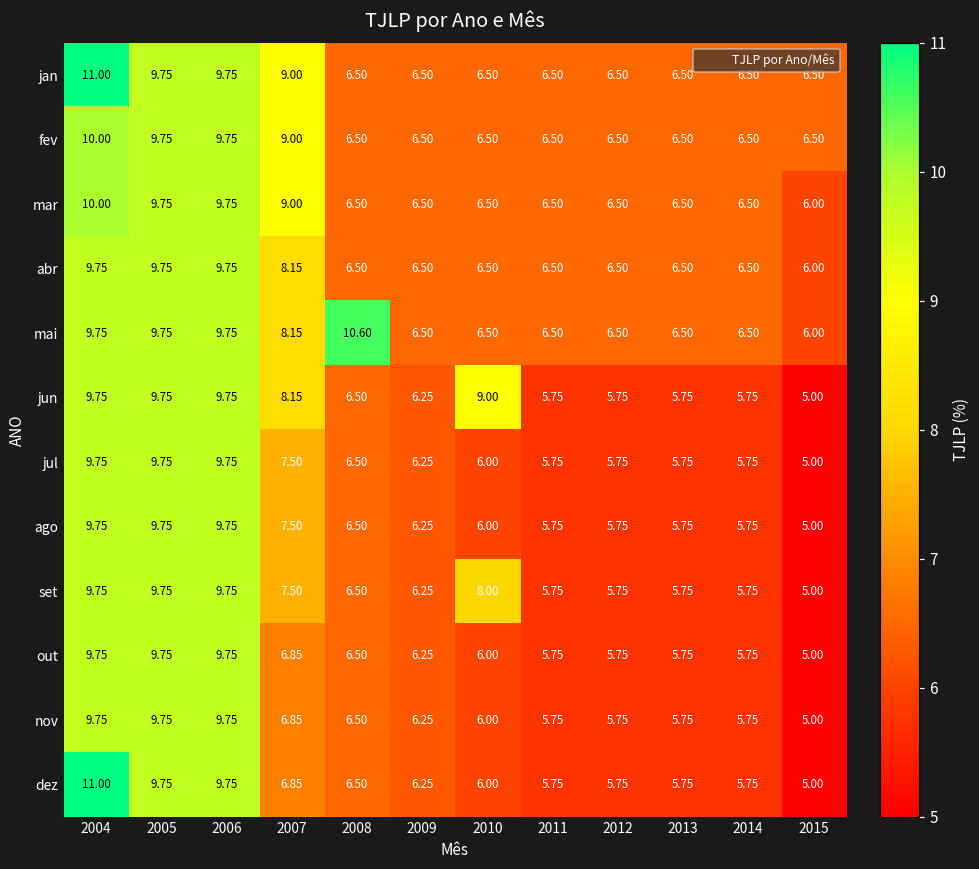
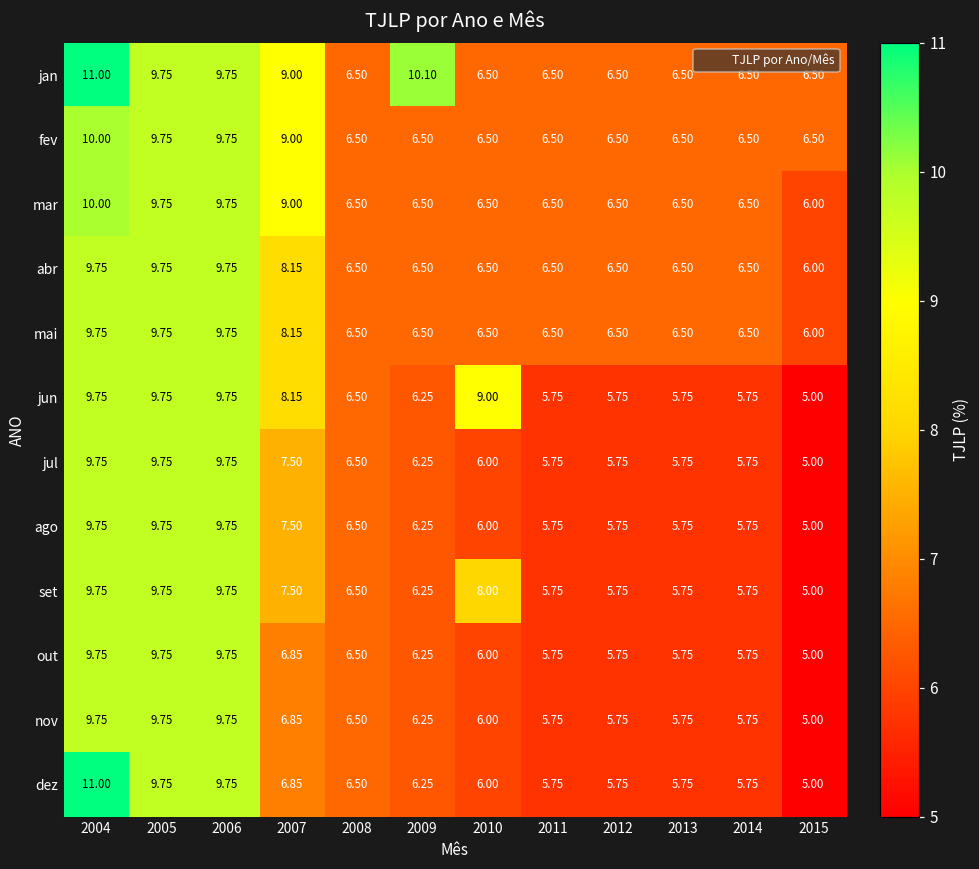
  {
    "jan": {
      "2004": 11.00,
      "2005": 9.75,
      "2006": 9.75,
      "2007": 9.00,
      "2008": 6.50,
-     "2009": 6.50,
+     "2009": 10.10,
      "2010": 6.50,
      "2011": 6.50,
      "2012": 6.50
    },
    "fev": {
      "2004": 10.00,
      "2005": 9.75,
      "2006": 9.75,
      "2007": 9.00,
      "2008": 6.50,
      "2009": 6.50,
      "2010": 6.50,
      "2011": 6.50,
      "2012": 6.50,
      "2013": 6.50,
      "2014": 6.50,
      "2015": 6.50
    },
    "mar": {
      "2004": 10.00,
      "2005": 9.75,
      "2006": 9.75,
      "2007": 9.00,
      "2008": 6.50,
      "2009": 6.50,
      "2010": 6.50,
      "2011": 6.50,
      "2012": 6.50,
      "2013": 6.50,
      "2014": 6.50,
      "2015": 6.00
    },
    "abr": {
      "2004": 9.75,
      "2005": 9.75,
      "2006": 9.75,
      "2007": 8.15,
      "2008": 6.50,
      "2009": 6.50,
      "2010": 6.50,
      "2011": 6.50,
      "2012": 6.50,
      "2013": 6.50,
      "2014": 6.50,
      "2015": 6.00
    },
    "mai": {
      "2004": 9.75,
      "2005": 9.75,
      "2006": 9.75,
      "2007": 8.15,
-     "2008": 10.60,
+     "2008": 6.50,
      "2009": 6.50,
      "2010": 6.50,
      "2011": 6.50,
      "2012": 6.50,
      "2013": 6.50,
      "2014": 6.50,
      "2015": 6.00
    },
    "jun": {
      "2004": 9.75,
      "2005": 9.75,
      "2006": 9.75,
      "2007": 8.15,
      "2008": 6.50,
      "2009": 6.25,
      "2010": 9.00,
      "2011": 5.75,
      "2012": 5.75,
      "2013": 5.75,
      "2014": 5.75,
      "2015": 5.00
    },
    "jul": {
      "2004": 9.75,
      "2005": 9.75,
      "2006": 9.75,
      "2007": 7.50,
      "2008": 6.50,
      "2009": 6.25,
      "2010": 6.00,
      "2011": 5.75,
      "2012": 5.75,
      "2013": 5.75,
      "2014": 5.75,
      "2015": 5.00
    },
    "ago": {
      "2004": 9.75,
      "2005": 9.75,
      "2006": 9.75,
      "2007": 7.50,
      "2008": 6.50,
      "2009": 6.25,
      "2010": 6.00,
      "2011": 5.75,
      "2012": 5.75,
      "2013": 5.75,
      "2014": 5.75,
      "2015": 5.00
    },
    "set": {
      "2004": 9.75,
      "2005": 9.75,
      "2006": 9.75,
      "2007": 7.50,
      "2008": 6.50,
      "2009": 6.25,
      "2010": 8.00,
      "2011": 5.75,
      "2012": 5.75,
      "2013": 5.75,
      "2014": 5.75,
      "2015": 5.00
    },
    "out": {
      "2004": 9.75,
      "2005": 9.75,
      "2006": 9.75,
      "2007": 6.85,
      "2008": 6.50,
      "2009": 6.25,
      "2010": 6.00,
      "2011": 5.75,
      "2012": 5.75,
      "2013": 5.75,
      "2014": 5.75,
      "2015": 5.00
    },
    "nov": {
      "2004": 9.75,
      "2005": 9.75,
      "2006": 9.75,
      "2007": 6.85,
      "2008": 6.50,
      "2009": 6.25,
      "2010": 6.00,
      "2011": 5.75,
      "2012": 5.75,
      "2013": 5.75,
      "2014": 5.75,
      "2015": 5.00
    },
    "dez": {
      "2004": 11.00,
      "2005": 9.75,
      "2006": 9.75,
      "2007": 6.85,
      "2008": 6.50,
      "2009": 6.25,
      "2010": 6.00,
      "2011": 5.75,
      "2012": 5.75,
      "2013": 5.75,
      "2014": 5.75,
      "2015": 5.00
    }
  }
